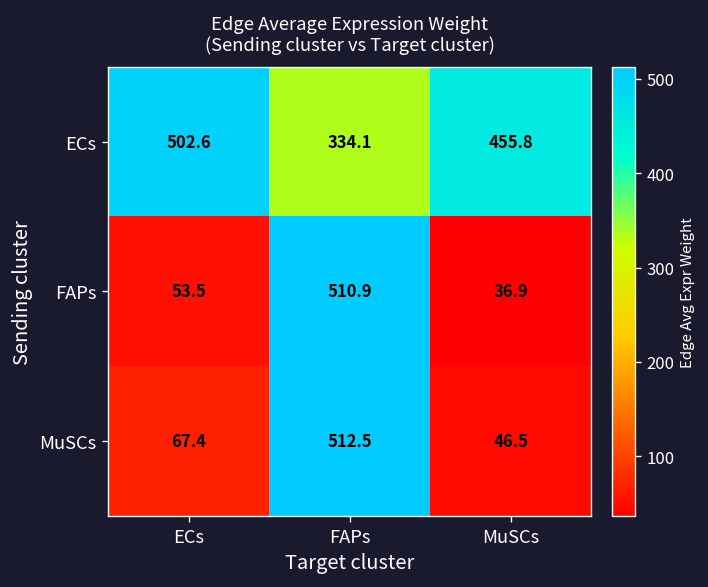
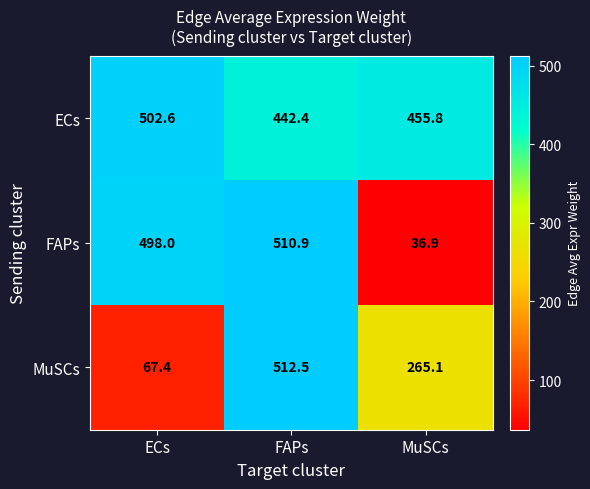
  {
    "ECs": {
      "ECs": 502.6,
-     "FAPs": 334.1,
+     "FAPs": 442.4,
      "MuSCs": 455.8
    },
    "FAPs": {
-     "ECs": 53.5,
+     "ECs": 498.0,
      "FAPs": 510.9,
      "MuSCs": 36.9
    },
    "MuSCs": {
      "ECs": 67.4,
      "FAPs": 512.5,
-     "MuSCs": 46.5
+     "MuSCs": 265.1
    }
  }
